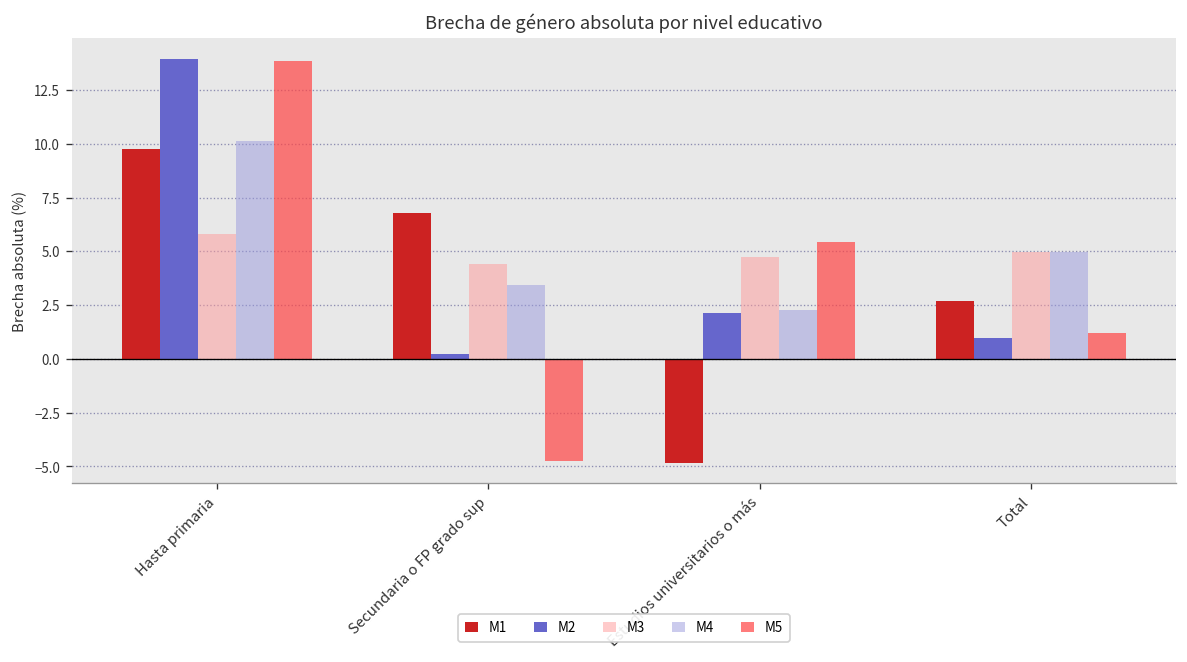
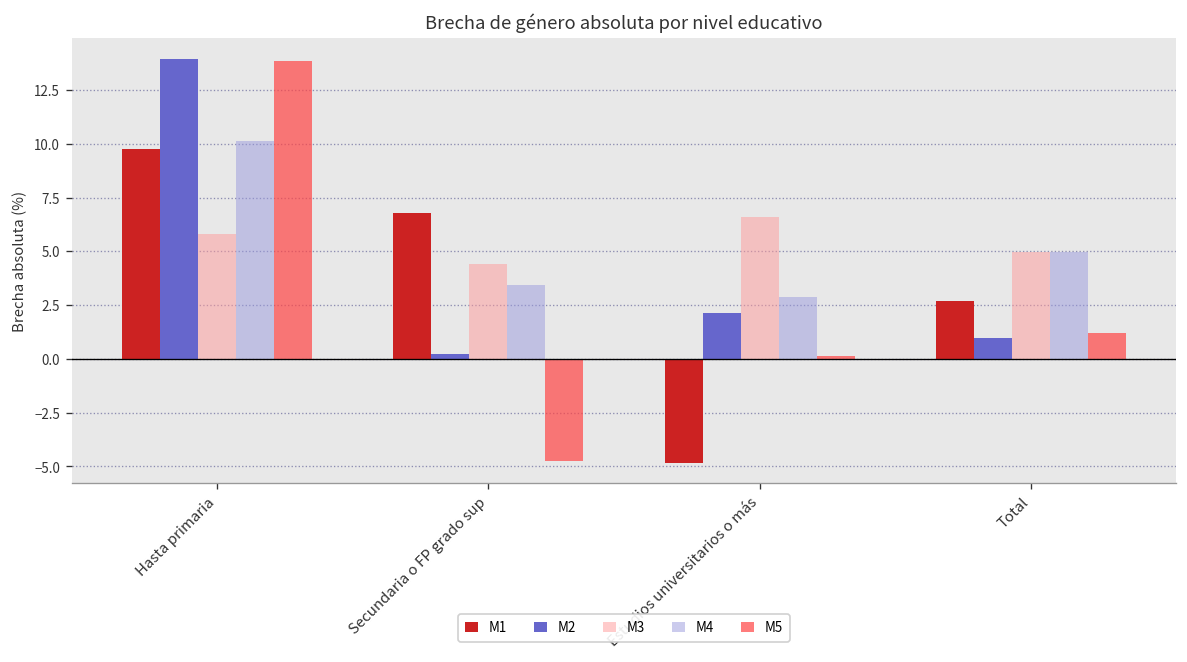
  {
    "M1": {
      "Hasta primaria": 9.8,
      "Secundaria o FP grado sup": 6.8,
      "Estudios universitarios o más": -4.8,
      "Total": 2.7
    },
    "M2": {
      "Hasta primaria": 14.0,
      "Secundaria o FP grado sup": 0.2,
      "Estudios universitarios o más": 2.1,
      "Total": 1.0
    },
    "M3": {
      "Hasta primaria": 5.8,
      "Secundaria o FP grado sup": 4.4,
-     "Estudios universitarios o más": 4.8,
+     "Estudios universitarios o más": 6.6,
      "Total": 5.0
    },
    "M4": {
      "Hasta primaria": 10.1,
      "Secundaria o FP grado sup": 3.4,
-     "Estudios universitarios o más": 2.3,
+     "Estudios universitarios o más": 2.9,
      "Total": 5.0
    },
    "M5": {
      "Hasta primaria": 13.9,
      "Secundaria o FP grado sup": -4.8,
-     "Estudios universitarios o más": 5.4,
+     "Estudios universitarios o más": 0.1,
      "Total": 1.2
    }
  }
